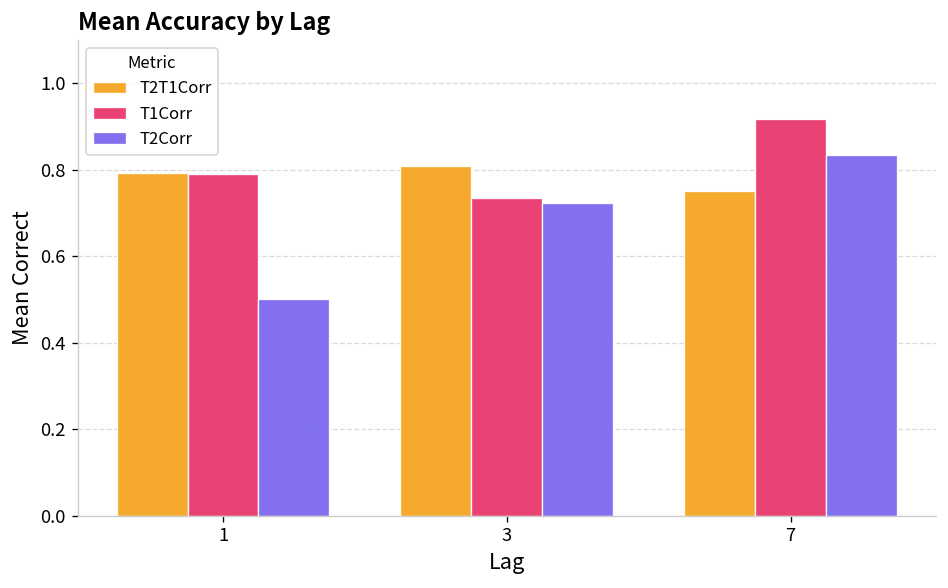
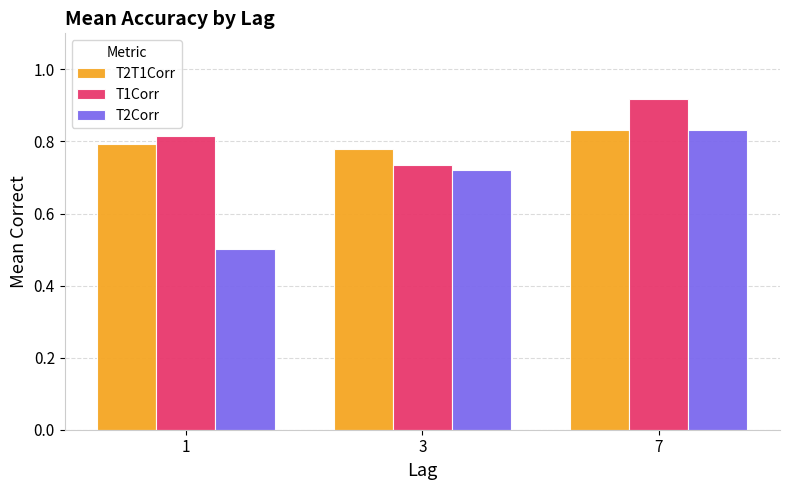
  {
    "T2T1Corr": {
      "1": 0.79,
-     "3": 0.81,
-     "7": 0.75
+     "3": 0.78,
+     "7": 0.83
    },
    "T1Corr": {
-     "1": 0.79,
+     "1": 0.82,
      "3": 0.74,
      "7": 0.92
    },
    "T2Corr": {
      "1": 0.50,
      "3": 0.72,
      "7": 0.83
    }
  }
